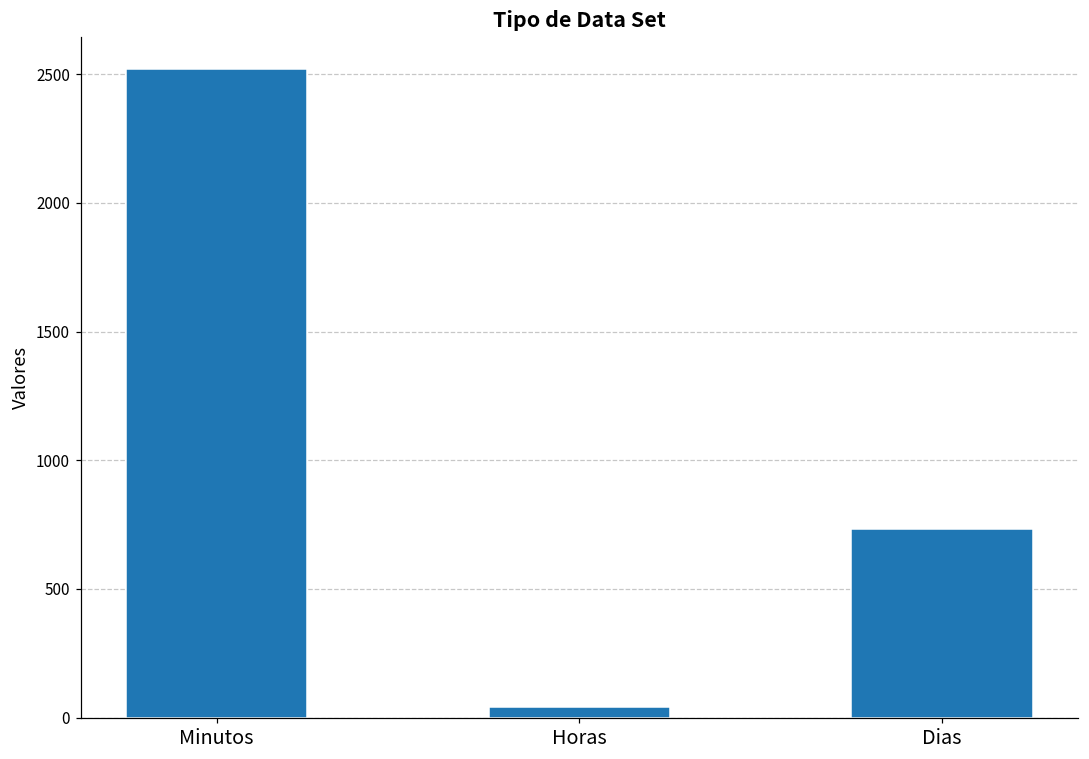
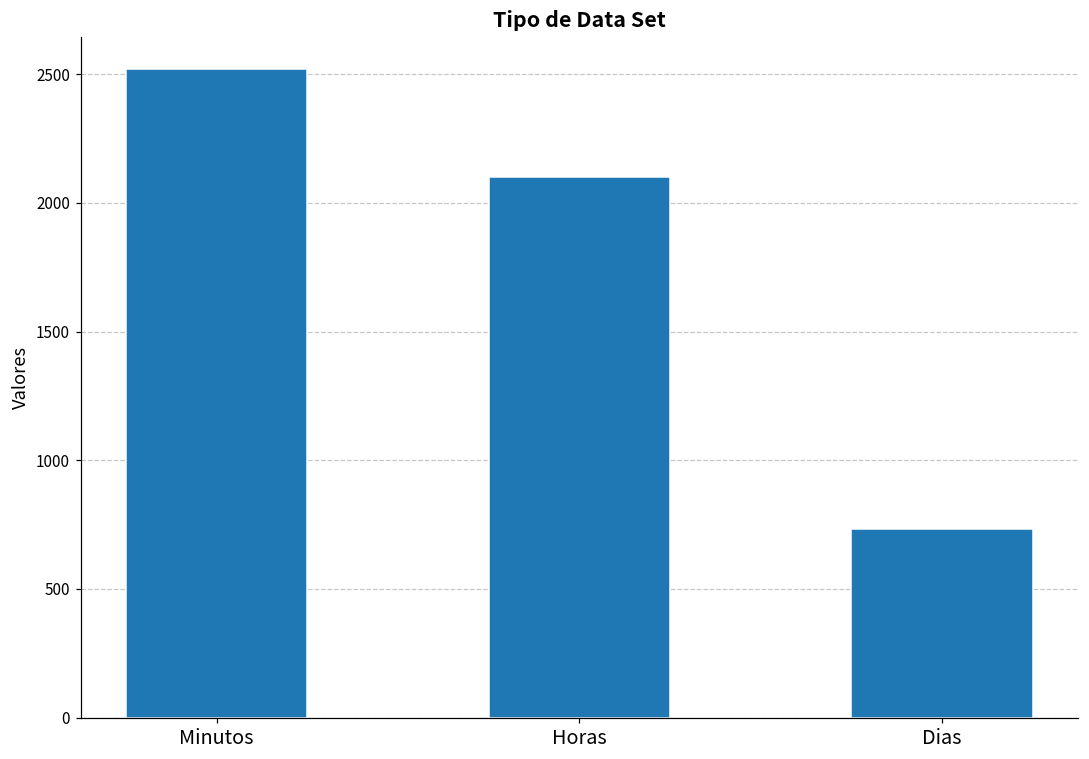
  {
    "Minutos": 2520,
-   "Horas": 40,
+   "Horas": 2100,
    "Dias": 730
  }
